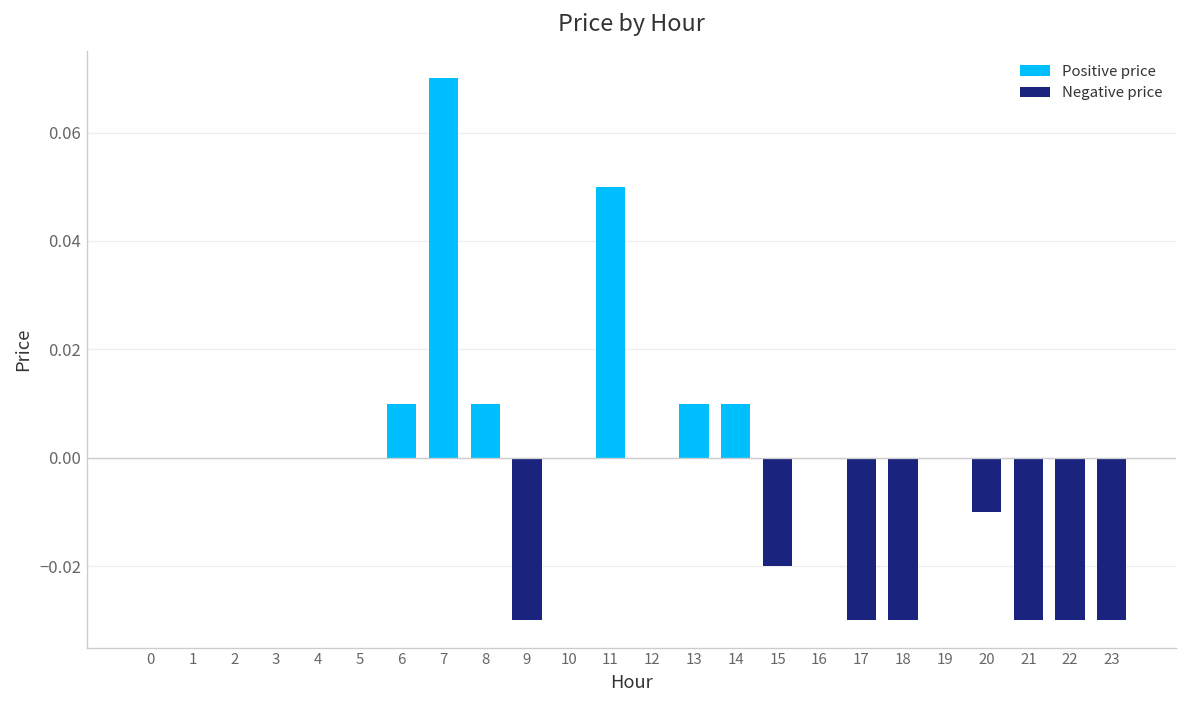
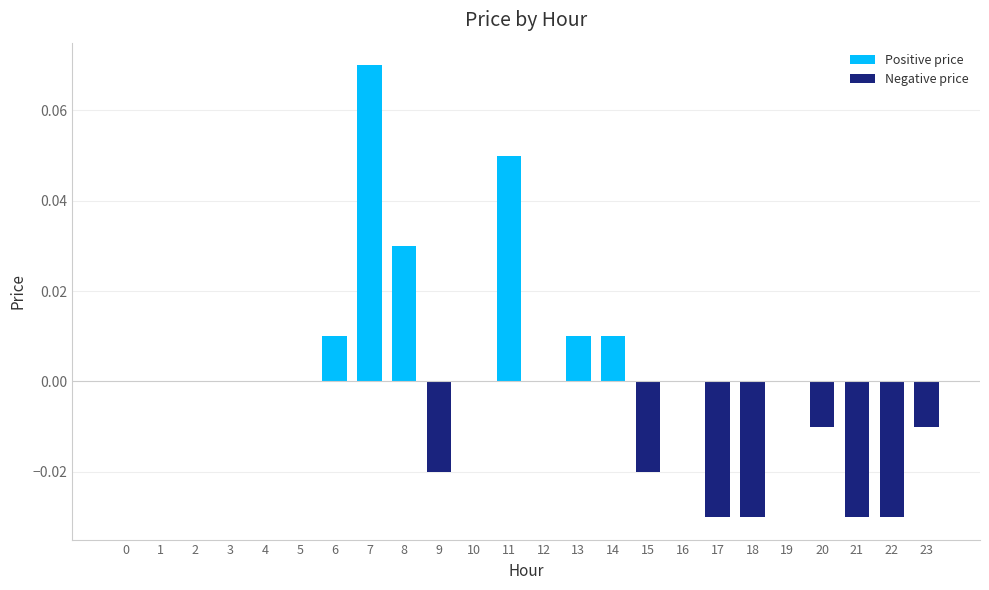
  {
    "0": 0.00,
    "1": 0.00,
    "2": 0.00,
    "3": 0.00,
    "4": 0.00,
    "5": 0.00,
    "6": 0.01,
    "7": 0.07,
-   "8": 0.01,
-   "9": -0.03,
+   "8": 0.03,
+   "9": -0.02,
    "10": 0.00,
    "11": 0.05,
    "12": 0.00,
    "13": 0.01,
    "14": 0.01,
    "15": -0.02,
    "16": 0.00,
    "17": -0.03,
    "18": -0.03,
    "19": 0.00,
    "20": -0.01,
    "21": -0.03,
    "22": -0.03,
-   "23": -0.03
+   "23": -0.01
  }
